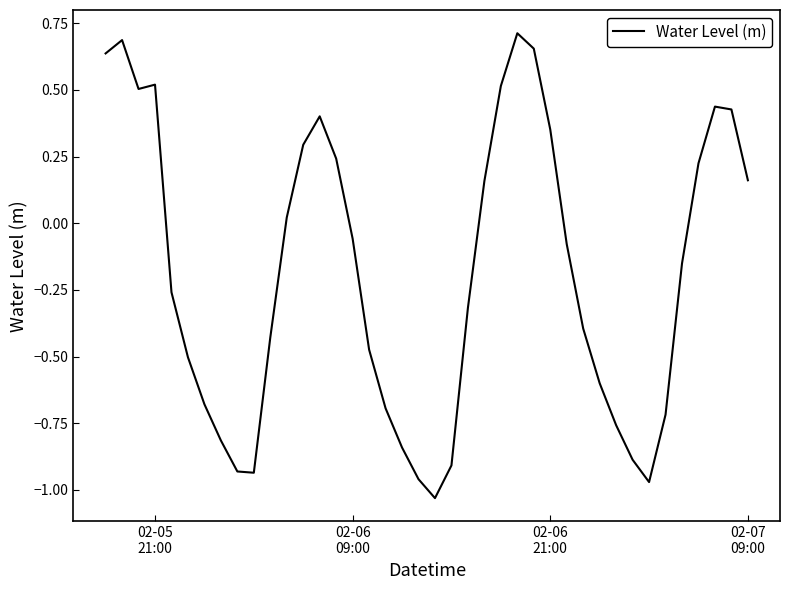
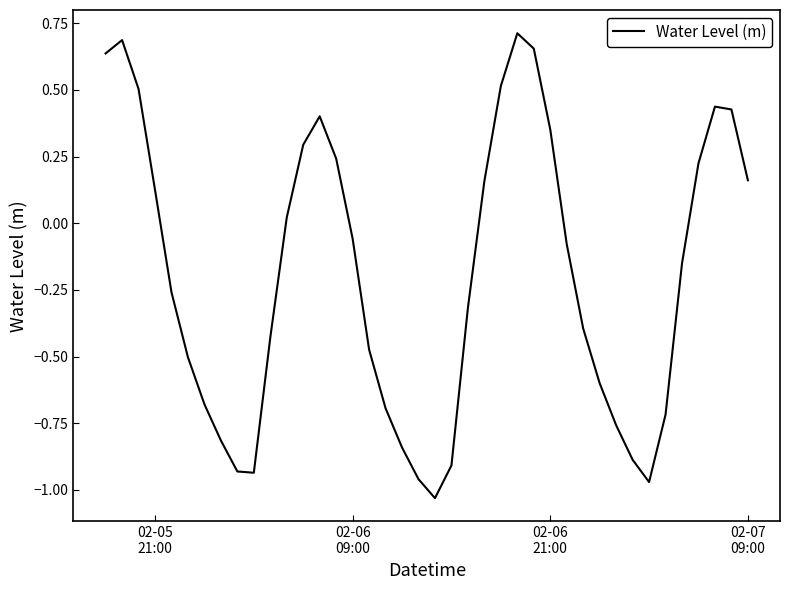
  {
-   "02-05 21:00": 0.52,
+   "02-05 21:00": 0.13,
    "02-06 09:00": -0.06,
    "02-06 21:00": 0.35,
    "02-07 09:00": 0.16
  }
